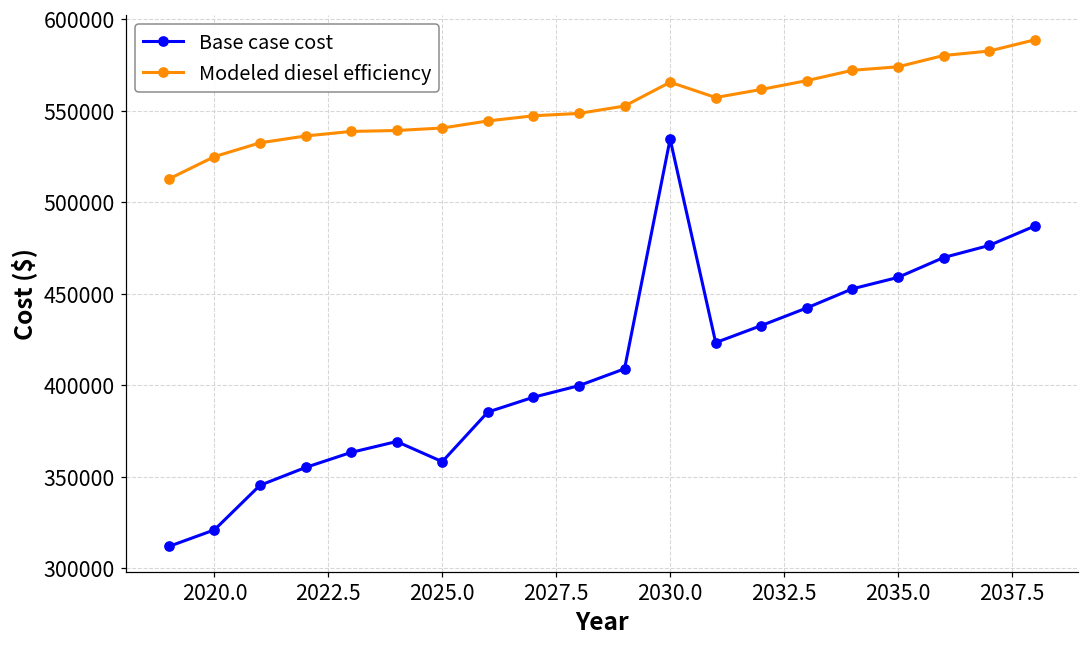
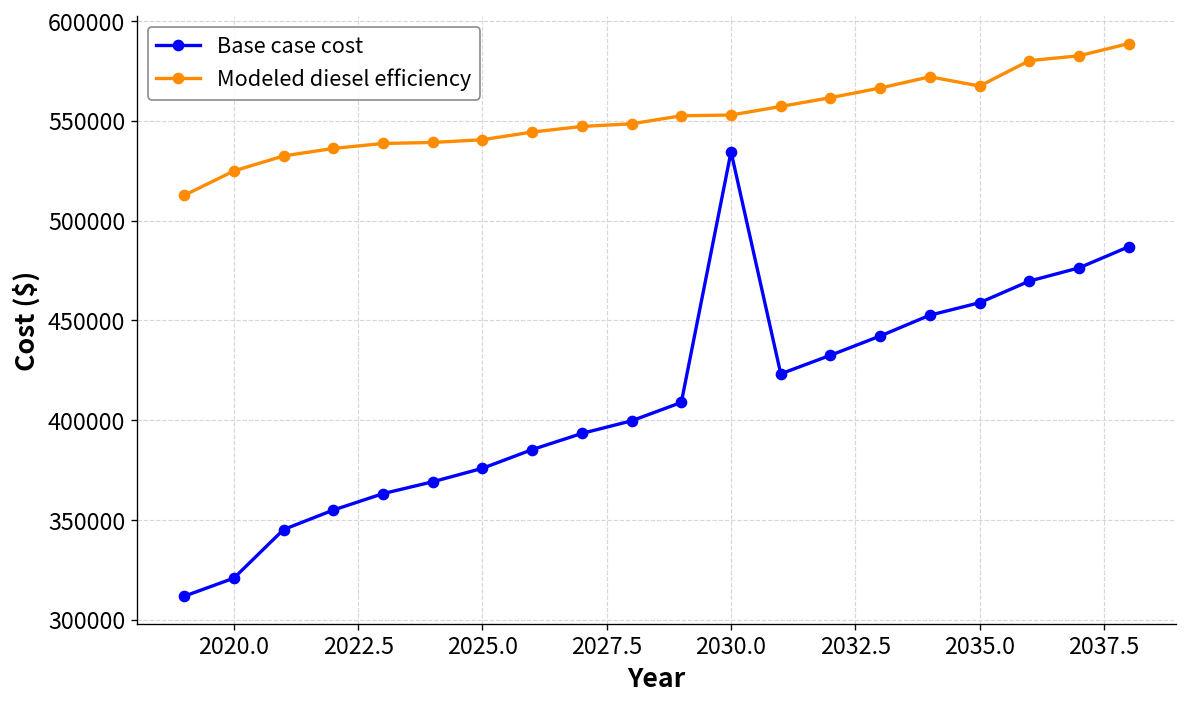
  {
    "Base case cost": {
      "2020.0": 321000,
-     "2025.0": 358000,
+     "2025.0": 376000,
      "2030.0": 535000,
      "2035.0": 459000
    },
    "Modeled diesel efficiency": {
      "2020.0": 525000,
      "2025.0": 541000,
-     "2030.0": 566000,
-     "2035.0": 574000
+     "2030.0": 553000,
+     "2035.0": 567000
    }
  }
